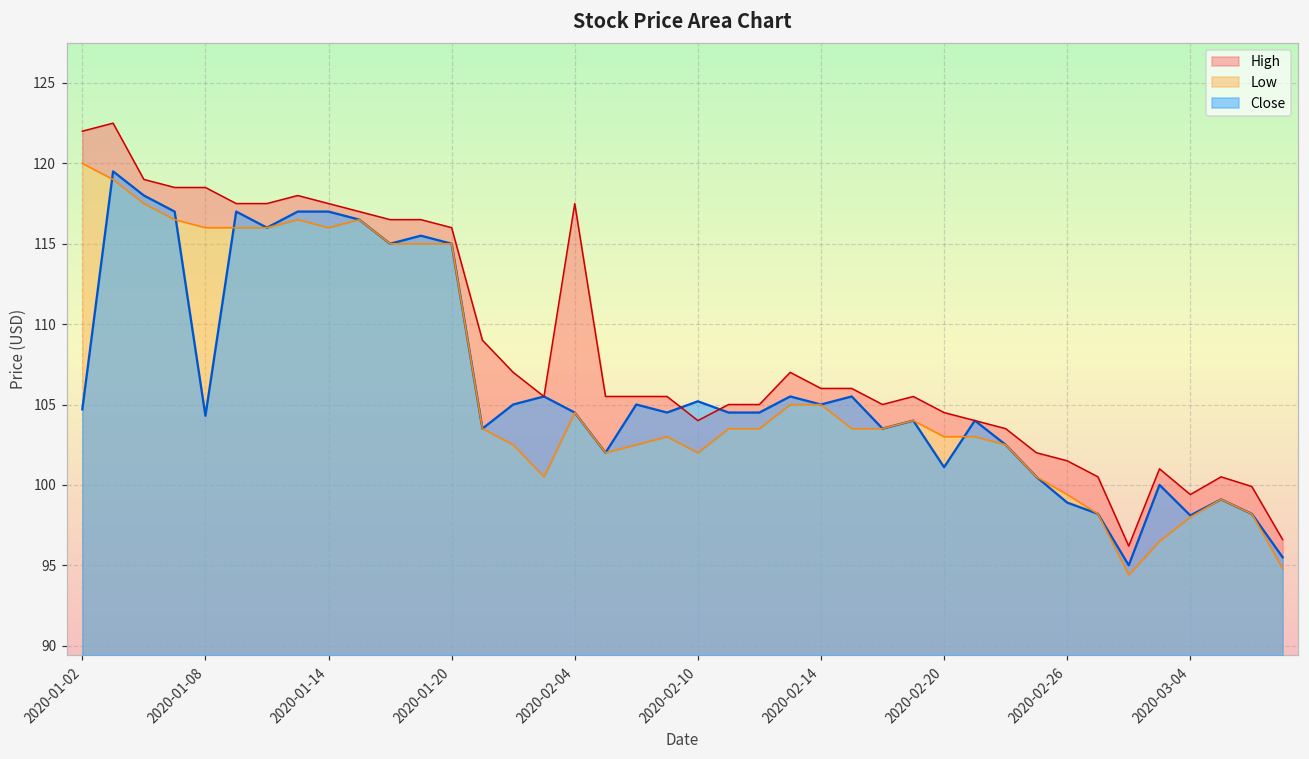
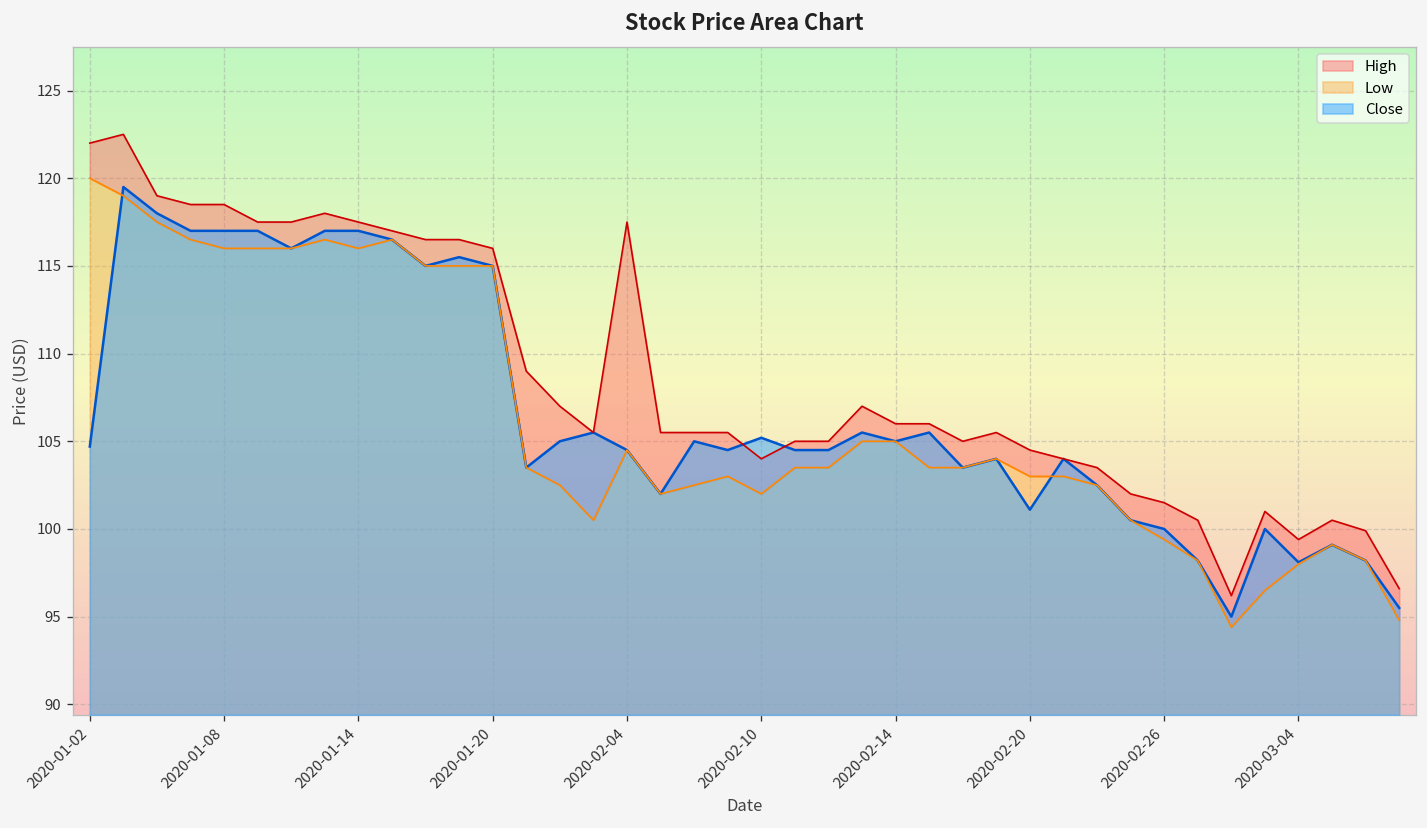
  {
    "Close": {
      "2020-01-02": 104.7,
-     "2020-01-08": 104.3,
+     "2020-01-08": 117.0,
      "2020-01-14": 117.0,
      "2020-02-10": 105.2,
      "2020-02-20": 101.1,
-     "2020-02-26": 98.9
+     "2020-02-26": 100.0
    }
  }
